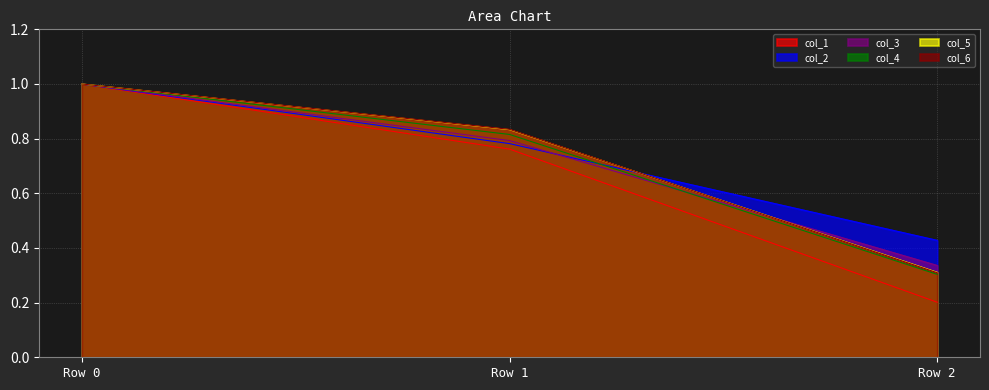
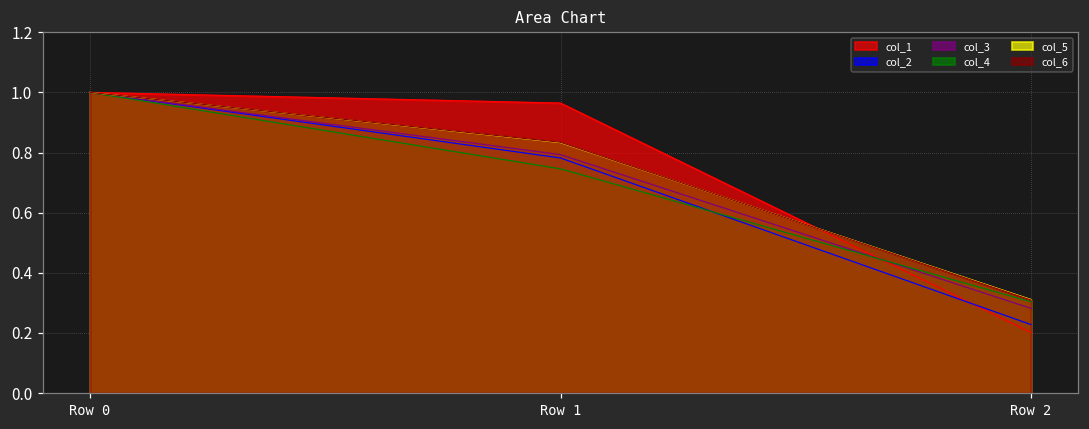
  {
    "col_1": {
-     "Row 1": 0.76,
+     "Row 1": 0.96,
      "Row 2": 0.20
    },
    "col_2": {
      "Row 1": 0.78,
-     "Row 2": 0.43
+     "Row 2": 0.23
    },
    "col_3": {
      "Row 1": 0.79,
-     "Row 2": 0.34
+     "Row 2": 0.28
    },
    "col_4": {
-     "Row 1": 0.82
+     "Row 1": 0.75
    }
  }
